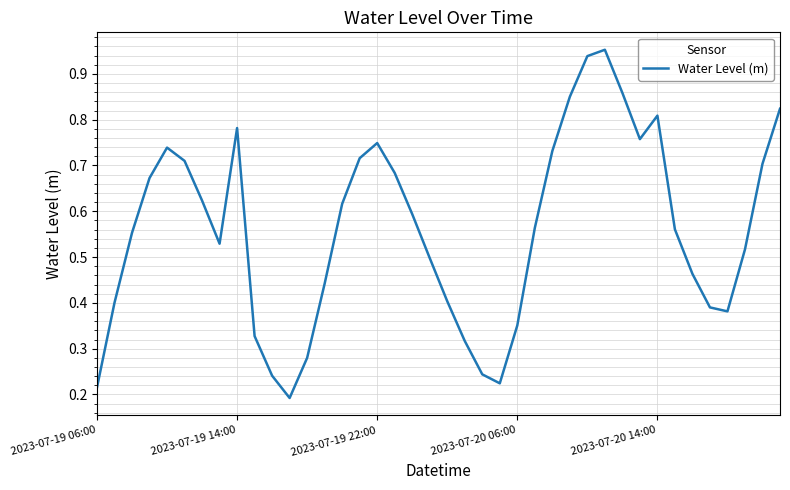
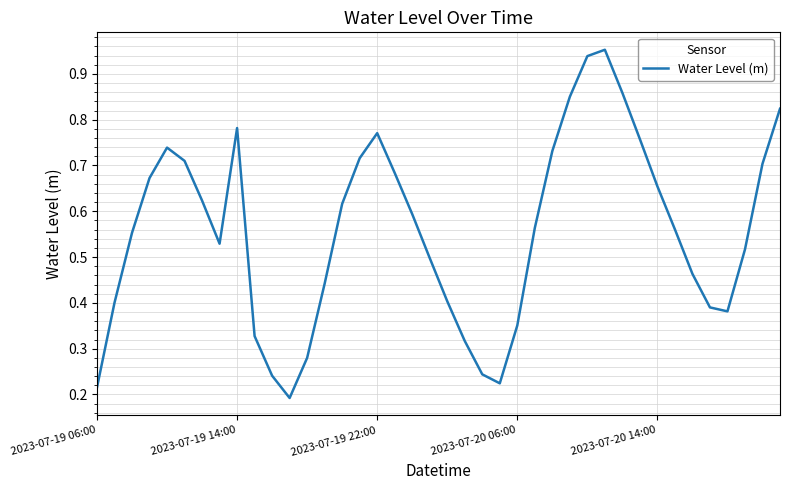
  {
    "2023-07-19 06:00": 0.22,
    "2023-07-19 14:00": 0.78,
-   "2023-07-19 22:00": 0.75,
+   "2023-07-19 22:00": 0.77,
    "2023-07-20 06:00": 0.35,
-   "2023-07-20 14:00": 0.81
+   "2023-07-20 14:00": 0.65
  }
